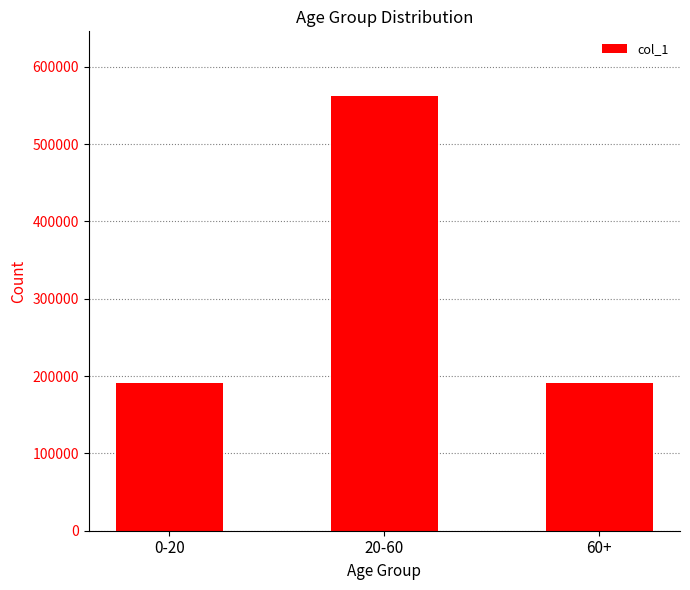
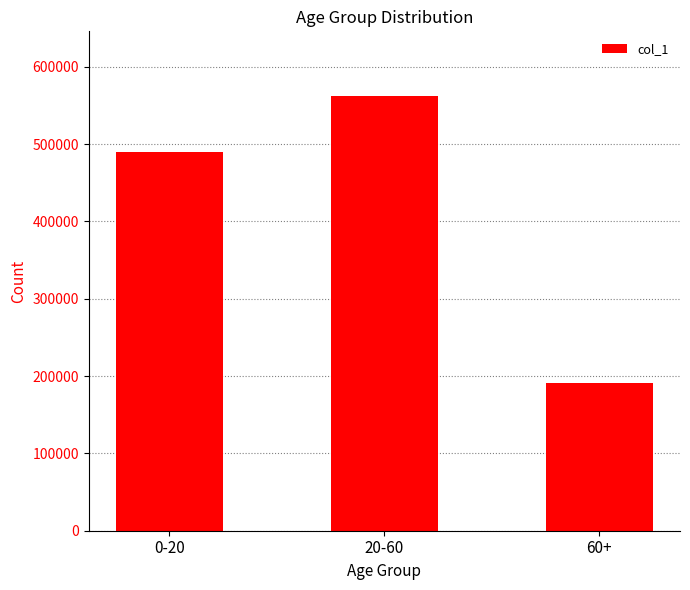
  {
-   "0-20": 190000,
+   "0-20": 490000,
    "20-60": 560000,
    "60+": 190000
  }
